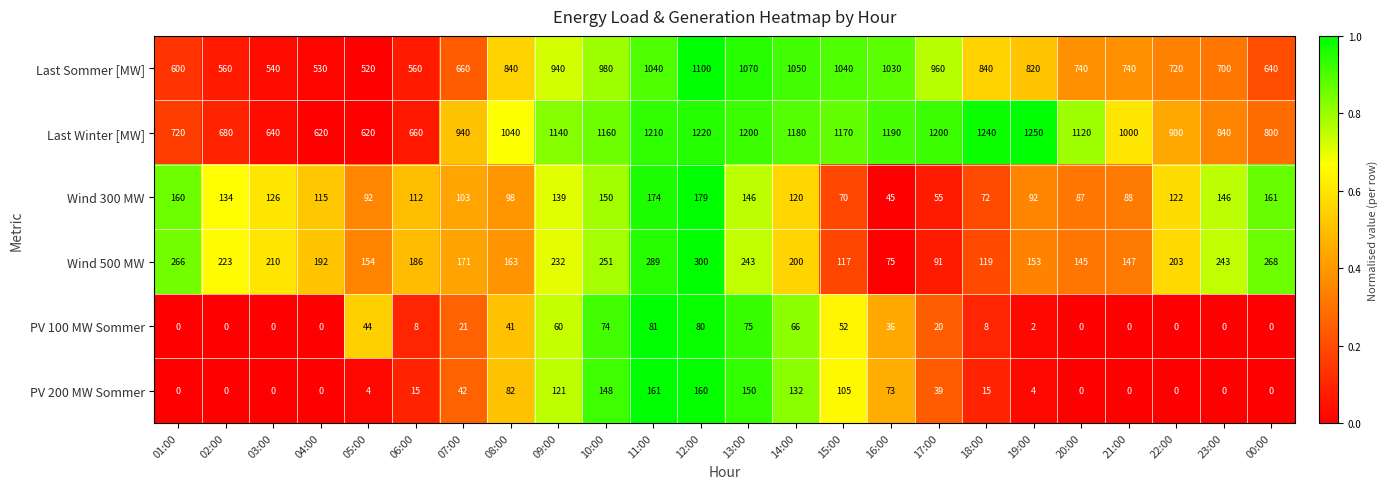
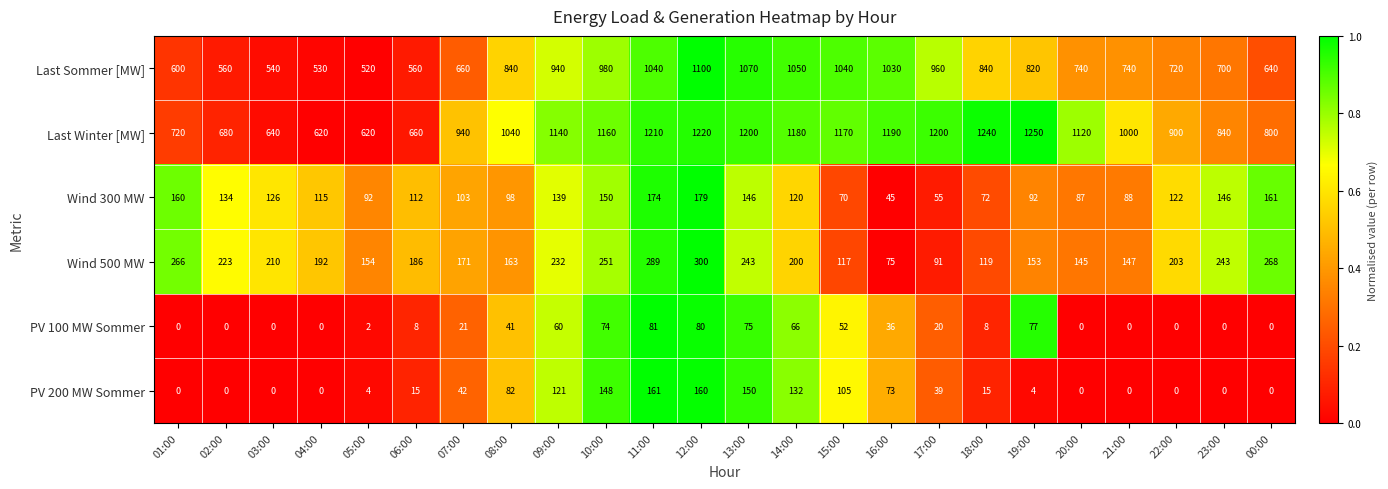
  {
    "Last Sommer [MW]": {
      "01:00": 600,
      "02:00": 560,
      "03:00": 540,
      "04:00": 530,
      "05:00": 520,
      "06:00": 560,
      "07:00": 660,
      "08:00": 840,
      "09:00": 940,
      "10:00": 980,
      "11:00": 1040,
      "12:00": 1100,
      "13:00": 1070,
      "14:00": 1050,
      "15:00": 1040,
      "16:00": 1030,
      "17:00": 960,
      "18:00": 840,
      "19:00": 820,
      "20:00": 740,
      "21:00": 740,
      "22:00": 720,
      "23:00": 700,
      "00:00": 640
    },
    "Last Winter [MW]": {
      "01:00": 720,
      "02:00": 680,
      "03:00": 640,
      "04:00": 620,
      "05:00": 620,
      "06:00": 660,
      "07:00": 940,
      "08:00": 1040,
      "09:00": 1140,
      "10:00": 1160,
      "11:00": 1210,
      "12:00": 1220,
      "13:00": 1200,
      "14:00": 1180,
      "15:00": 1170,
      "16:00": 1190,
      "17:00": 1200,
      "18:00": 1240,
      "19:00": 1250,
      "20:00": 1120,
      "21:00": 1000,
      "22:00": 900,
      "23:00": 840,
      "00:00": 800
    },
    "Wind 300 MW": {
      "01:00": 160,
      "02:00": 134,
      "03:00": 126,
      "04:00": 115,
      "05:00": 92,
      "06:00": 112,
      "07:00": 103,
      "08:00": 98,
      "09:00": 139,
      "10:00": 150,
      "11:00": 174,
      "12:00": 179,
      "13:00": 146,
      "14:00": 120,
      "15:00": 70,
      "16:00": 45,
      "17:00": 55,
      "18:00": 72,
      "19:00": 92,
      "20:00": 87,
      "21:00": 88,
      "22:00": 122,
      "23:00": 146,
      "00:00": 161
    },
    "Wind 500 MW": {
      "01:00": 266,
      "02:00": 223,
      "03:00": 210,
      "04:00": 192,
      "05:00": 154,
      "06:00": 186,
      "07:00": 171,
      "08:00": 163,
      "09:00": 232,
      "10:00": 251,
      "11:00": 289,
      "12:00": 300,
      "13:00": 243,
      "14:00": 200,
      "15:00": 117,
      "16:00": 75,
      "17:00": 91,
      "18:00": 119,
      "19:00": 153,
      "20:00": 145,
      "21:00": 147,
      "22:00": 203,
      "23:00": 243,
      "00:00": 268
    },
    "PV 100 MW Sommer": {
      "01:00": 0,
      "02:00": 0,
      "03:00": 0,
      "04:00": 0,
-     "05:00": 44,
+     "05:00": 2,
      "06:00": 8,
      "07:00": 21,
      "08:00": 41,
      "09:00": 60,
      "10:00": 74,
      "11:00": 81,
      "12:00": 80,
      "13:00": 75,
      "14:00": 66,
      "15:00": 52,
      "16:00": 36,
      "17:00": 20,
      "18:00": 8,
-     "19:00": 2,
+     "19:00": 77,
      "20:00": 0,
      "21:00": 0,
      "22:00": 0,
      "23:00": 0,
      "00:00": 0
    },
    "PV 200 MW Sommer": {
      "01:00": 0,
      "02:00": 0,
      "03:00": 0,
      "04:00": 0,
      "05:00": 4,
      "06:00": 15,
      "07:00": 42,
      "08:00": 82,
      "09:00": 121,
      "10:00": 148,
      "11:00": 161,
      "12:00": 160,
      "13:00": 150,
      "14:00": 132,
      "15:00": 105,
      "16:00": 73,
      "17:00": 39,
      "18:00": 15,
      "19:00": 4,
      "20:00": 0,
      "21:00": 0,
      "22:00": 0,
      "23:00": 0,
      "00:00": 0
    }
  }
